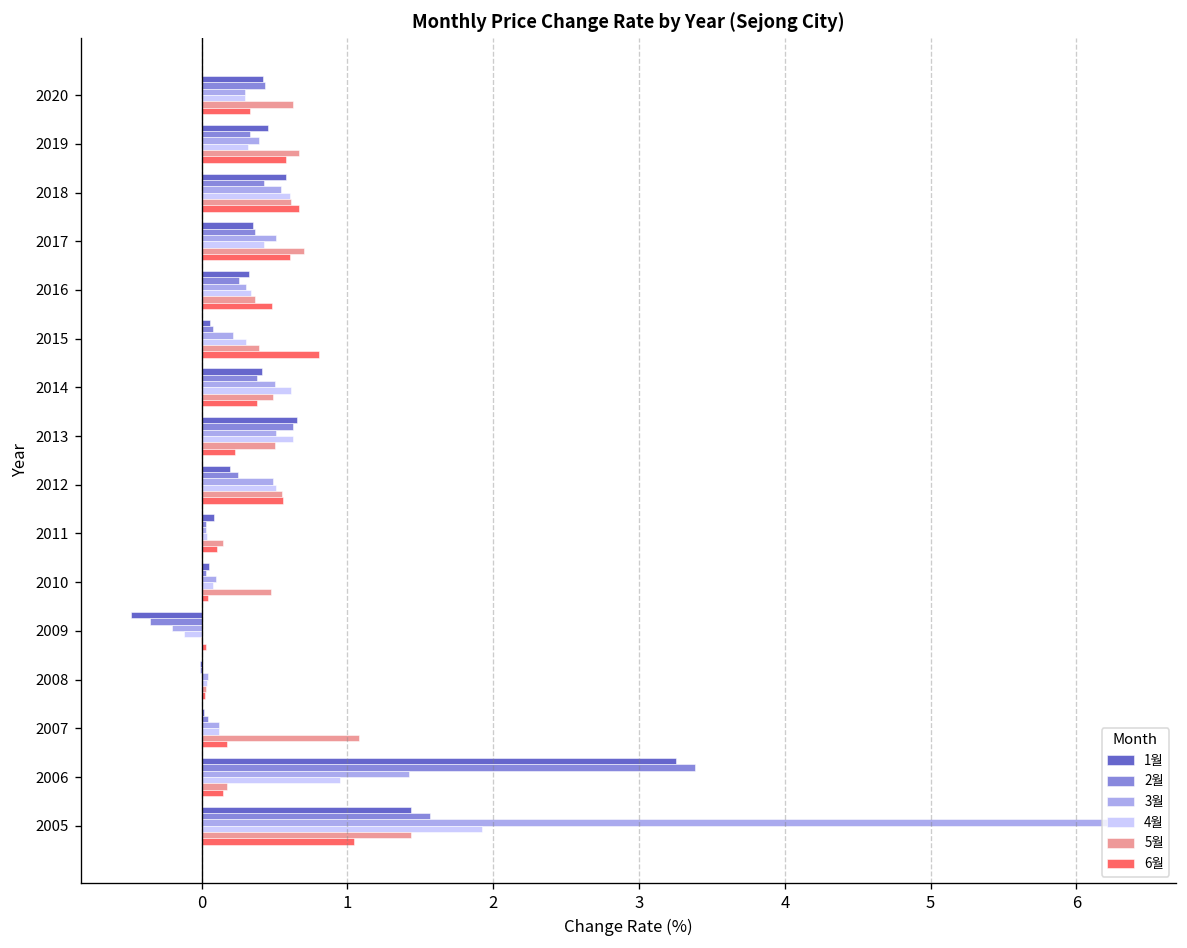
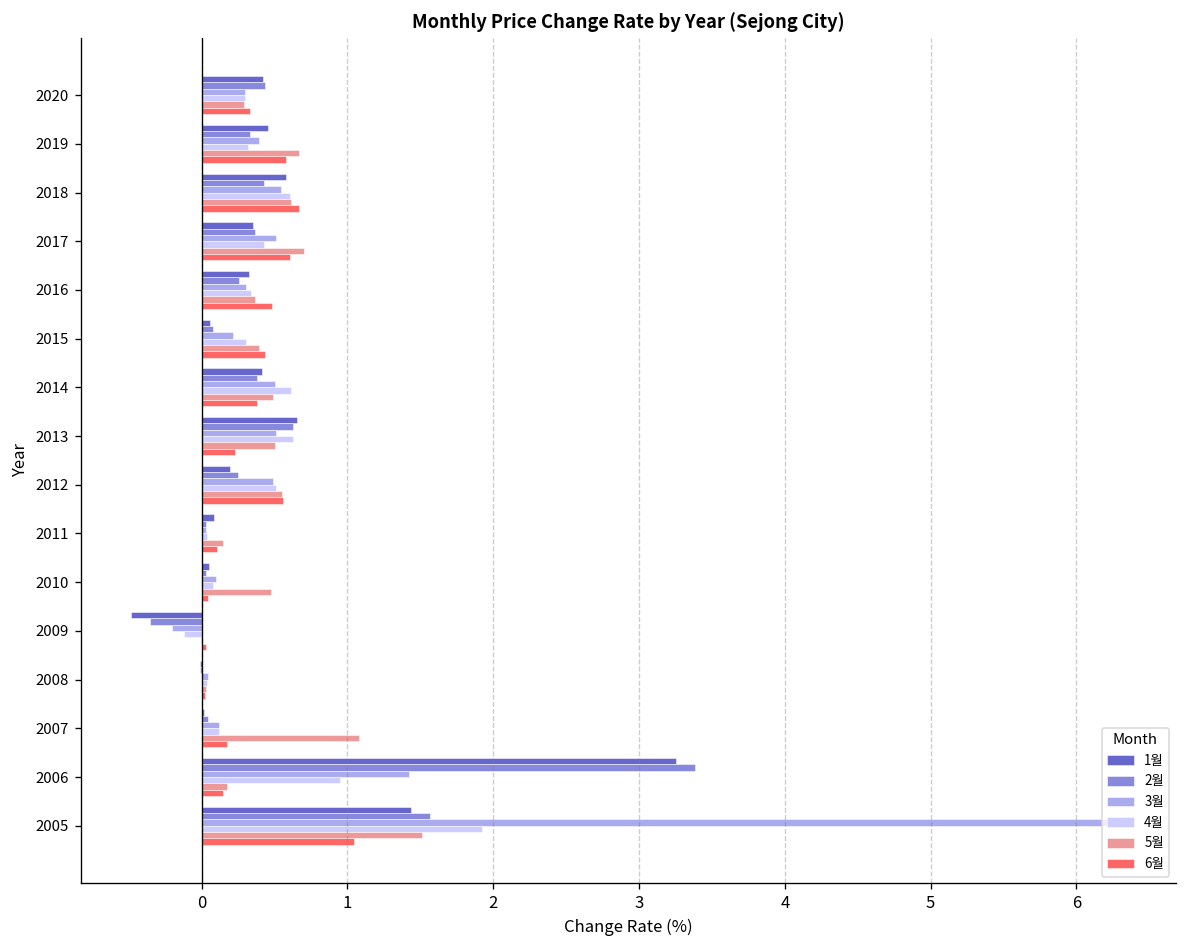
  {
    "5월": {
-     "2020": 0.63,
+     "2020": 0.29,
      "2019": 0.67,
      "2018": 0.62,
      "2017": 0.70,
      "2016": 0.37,
      "2015": 0.39,
      "2014": 0.49,
      "2013": 0.50,
      "2012": 0.56,
      "2011": 0.15,
      "2010": 0.48,
      "2008": 0.03,
      "2007": 1.08,
      "2006": 0.17,
-     "2005": 1.44
+     "2005": 1.51
    },
    "6월": {
      "2020": 0.33,
      "2019": 0.58,
      "2018": 0.67,
      "2017": 0.61,
      "2016": 0.48,
-     "2015": 0.81,
+     "2015": 0.44,
      "2014": 0.38,
      "2013": 0.23,
      "2012": 0.56,
      "2011": 0.11,
      "2010": 0.04,
      "2009": 0.03,
      "2008": 0.02,
      "2007": 0.18,
      "2006": 0.15,
      "2005": 1.04
    }
  }
